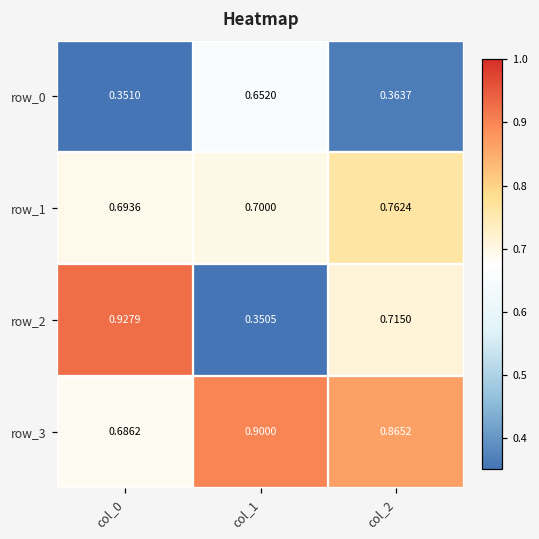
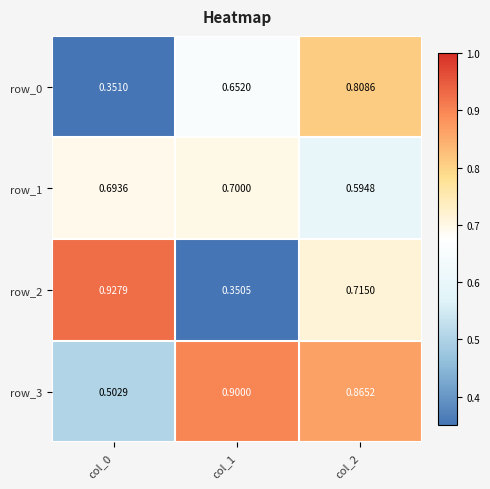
  {
    "row_0": {
      "col_0": 0.3510,
      "col_1": 0.6520,
-     "col_2": 0.3637
+     "col_2": 0.8086
    },
    "row_1": {
      "col_0": 0.6936,
      "col_1": 0.7000,
-     "col_2": 0.7624
+     "col_2": 0.5948
    },
    "row_2": {
      "col_0": 0.9279,
      "col_1": 0.3505,
      "col_2": 0.7150
    },
    "row_3": {
-     "col_0": 0.6862,
+     "col_0": 0.5029,
      "col_1": 0.9000,
      "col_2": 0.8652
    }
  }
